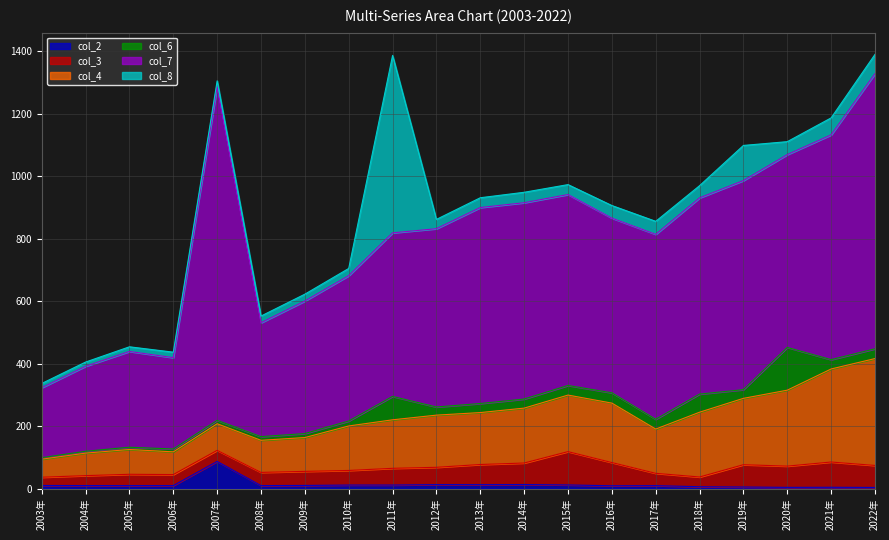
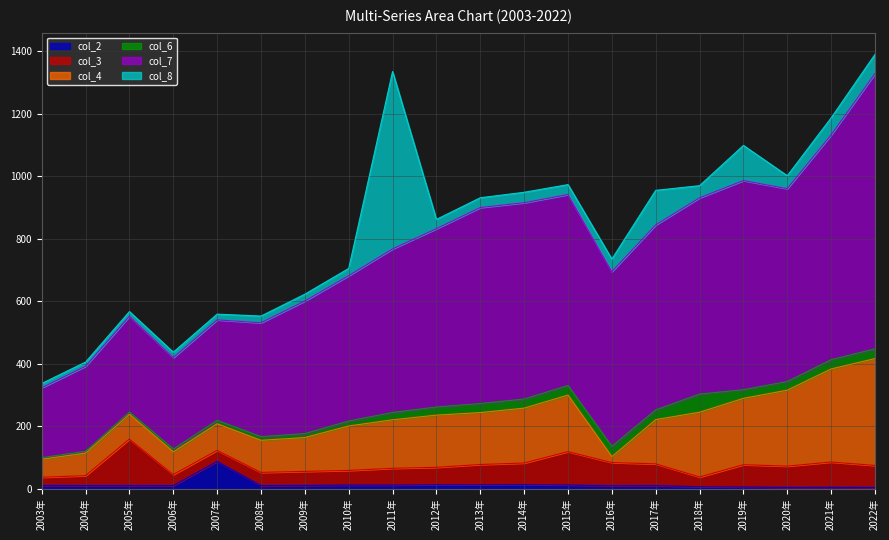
  {
    "col_2": {
      "2003年": 10,
      "2004年": 10,
      "2005年": 10,
      "2006年": 10,
      "2007年": 90,
      "2008年": 10,
      "2009年": 10,
      "2010年": 10,
      "2011年": 10,
      "2012年": 10,
      "2013年": 10,
      "2014年": 10,
      "2015年": 10,
      "2016年": 10,
      "2017年": 10,
      "2018年": 10,
      "2019年": 10,
      "2020年": 0,
      "2021年": 0,
      "2022年": 0
    },
    "col_3": {
      "2003年": 30,
      "2004年": 30,
-     "2005年": 40,
+     "2005年": 150,
      "2006年": 40,
      "2007年": 40,
      "2008年": 40,
      "2009年": 50,
      "2010年": 50,
      "2011年": 50,
      "2012年": 60,
      "2013年": 60,
      "2014年": 70,
      "2015年": 110,
      "2016年": 70,
-     "2017年": 40,
+     "2017年": 70,
      "2018年": 30,
      "2019年": 70,
      "2020年": 70,
      "2021年": 80,
      "2022年": 70
    },
    "col_4": {
      "2006年": 70,
      "2007年": 90,
      "2008年": 100,
      "2009年": 110,
      "2010年": 140,
      "2011年": 160,
      "2012年": 170,
      "2013年": 170,
      "2014年": 180,
      "2015年": 180,
-     "2016年": 190,
+     "2016年": 20,
      "2017年": 140,
      "2018年": 210,
      "2019年": 210,
      "2020年": 240,
      "2021年": 300,
      "2022年": 340
    },
    "col_6": {
      "2006年": 10,
      "2007年": 10,
      "2008年": 10,
      "2009年": 10,
      "2010年": 20,
-     "2011年": 70,
+     "2011年": 20,
      "2012年": 30,
      "2013年": 30,
      "2014年": 30,
      "2015年": 30,
      "2016年": 30,
      "2017年": 30,
      "2018年": 60,
      "2019年": 30,
-     "2020年": 140,
+     "2020年": 30,
      "2021年": 30,
      "2022年": 30
    },
    "col_7": {
      "2003年": 220,
      "2004年": 270,
      "2005年": 310,
      "2006年": 290,
-     "2007年": 1070,
+     "2007年": 320,
      "2008年": 360,
      "2009年": 420,
      "2010年": 470,
      "2011年": 520,
      "2012年": 570,
      "2013年": 630,
      "2014年": 630,
      "2015年": 610,
      "2016年": 560,
      "2017年": 590,
      "2018年": 630,
      "2019年": 670,
      "2020年": 620,
      "2021年": 720,
      "2022年": 880
    },
    "col_8": {
      "2003年": 10,
      "2004年": 10,
      "2005年": 10,
      "2006年": 20,
      "2007年": 20,
      "2008年": 20,
      "2009年": 20,
      "2010年": 20,
      "2011年": 570,
      "2012年": 30,
      "2013年": 30,
      "2014年": 30,
      "2015年": 30,
      "2016年": 40,
-     "2017年": 40,
+     "2017年": 110,
      "2018年": 40,
      "2019年": 110,
      "2020年": 40,
      "2021年": 50,
      "2022年": 60
    }
  }
